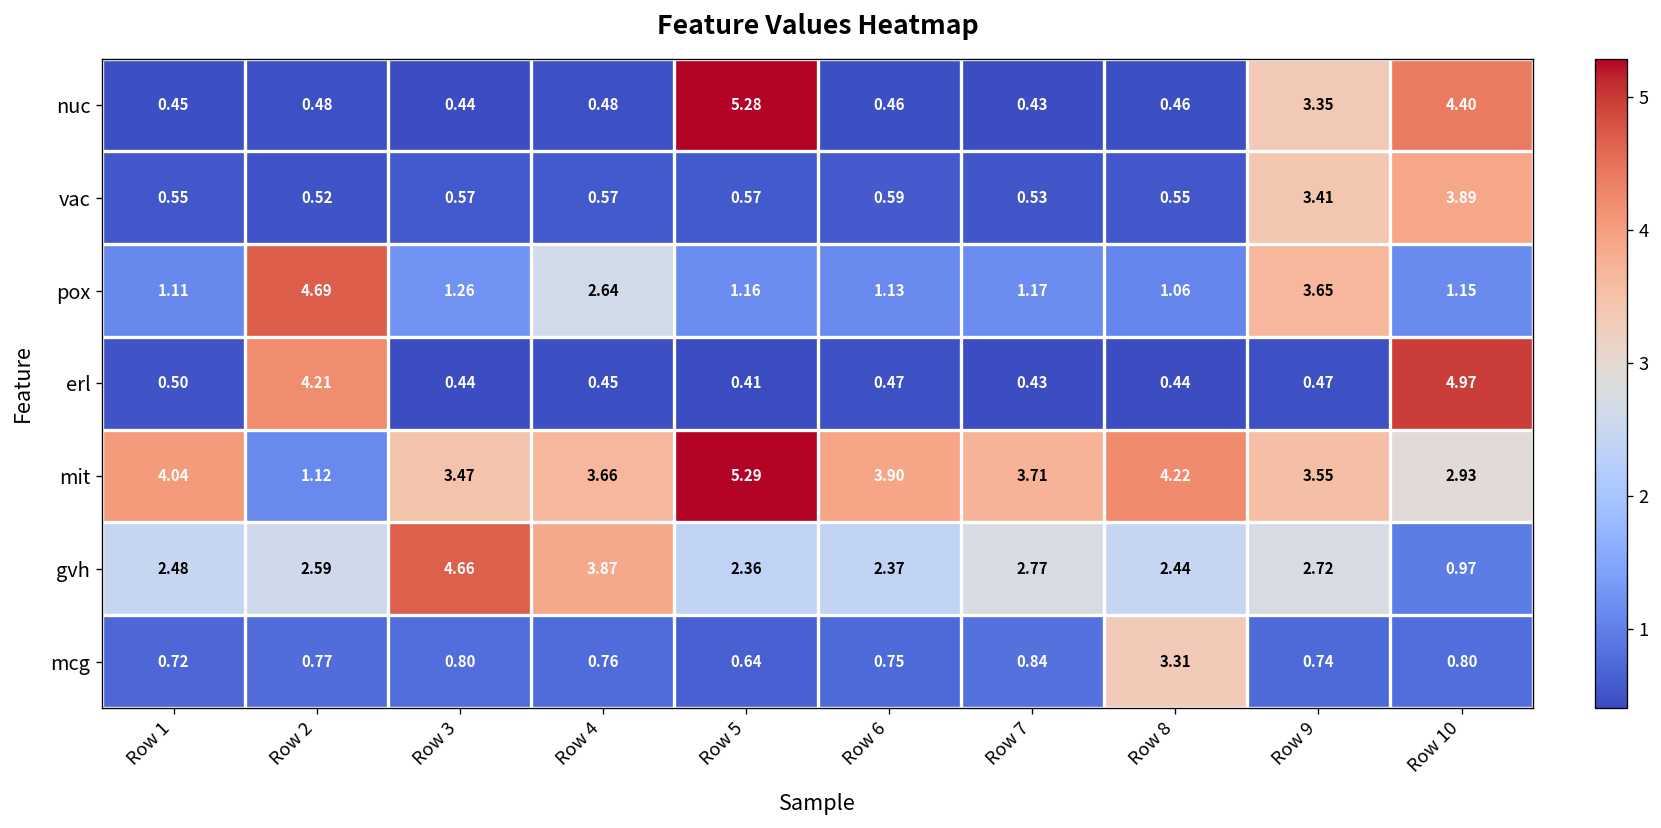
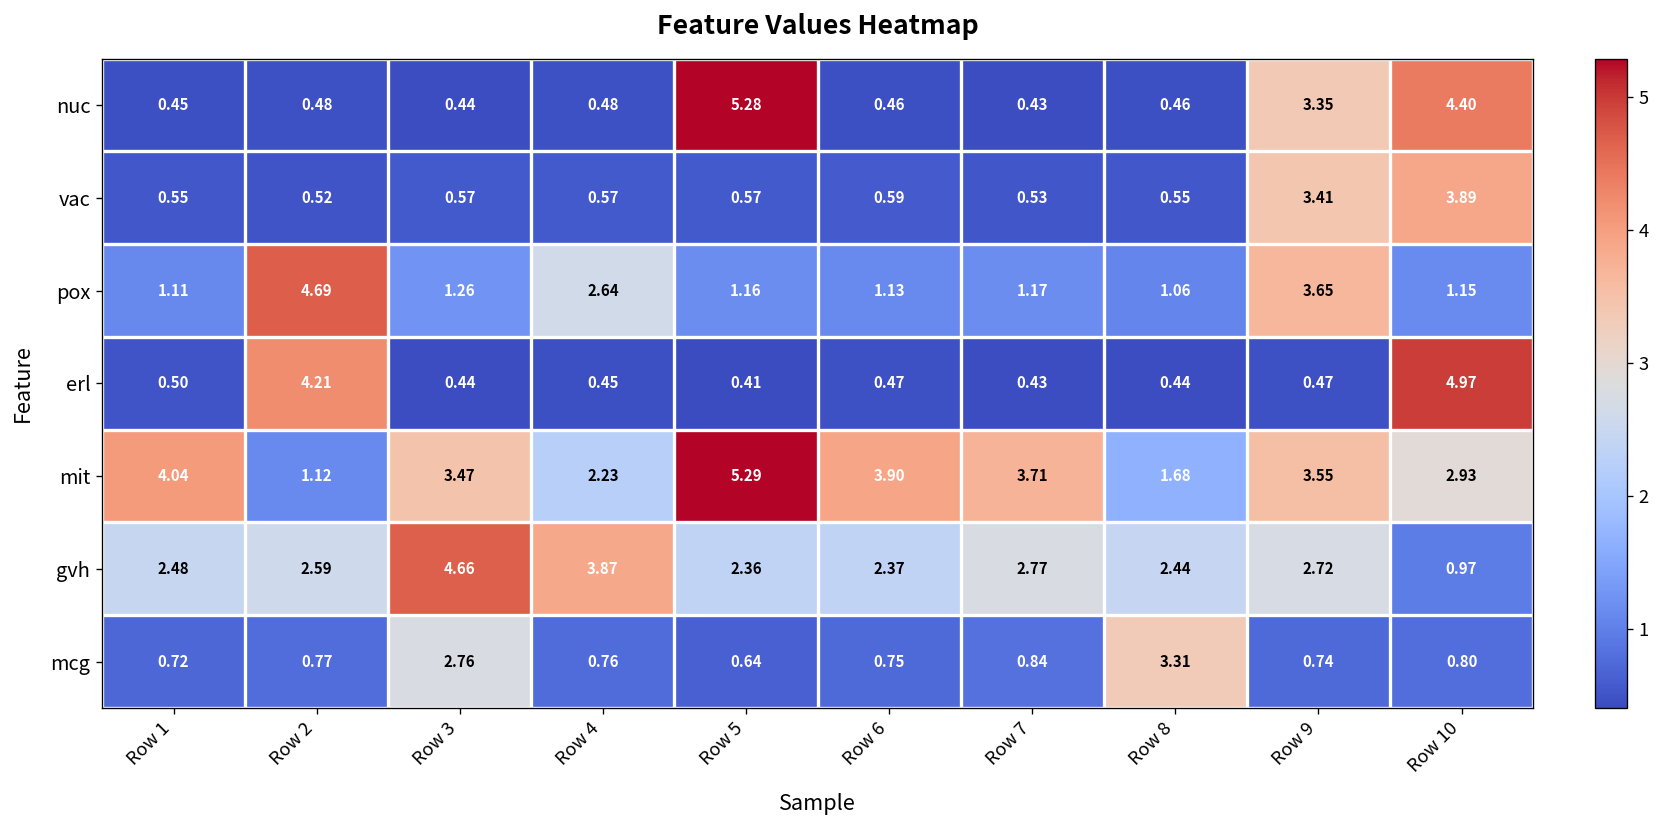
  {
    "nuc": {
      "Row 1": 0.45,
      "Row 2": 0.48,
      "Row 3": 0.44,
      "Row 4": 0.48,
      "Row 5": 5.28,
      "Row 6": 0.46,
      "Row 7": 0.43,
      "Row 8": 0.46,
      "Row 9": 3.35,
      "Row 10": 4.40
    },
    "vac": {
      "Row 1": 0.55,
      "Row 2": 0.52,
      "Row 3": 0.57,
      "Row 4": 0.57,
      "Row 5": 0.57,
      "Row 6": 0.59,
      "Row 7": 0.53,
      "Row 8": 0.55,
      "Row 9": 3.41,
      "Row 10": 3.89
    },
    "pox": {
      "Row 1": 1.11,
      "Row 2": 4.69,
      "Row 3": 1.26,
      "Row 4": 2.64,
      "Row 5": 1.16,
      "Row 6": 1.13,
      "Row 7": 1.17,
      "Row 8": 1.06,
      "Row 9": 3.65,
      "Row 10": 1.15
    },
    "erl": {
      "Row 1": 0.50,
      "Row 2": 4.21,
      "Row 3": 0.44,
      "Row 4": 0.45,
      "Row 5": 0.41,
      "Row 6": 0.47,
      "Row 7": 0.43,
      "Row 8": 0.44,
      "Row 9": 0.47,
      "Row 10": 4.97
    },
    "mit": {
      "Row 1": 4.04,
      "Row 2": 1.12,
      "Row 3": 3.47,
-     "Row 4": 3.66,
+     "Row 4": 2.23,
      "Row 5": 5.29,
      "Row 6": 3.90,
      "Row 7": 3.71,
-     "Row 8": 4.22,
+     "Row 8": 1.68,
      "Row 9": 3.55,
      "Row 10": 2.93
    },
    "gvh": {
      "Row 1": 2.48,
      "Row 2": 2.59,
      "Row 3": 4.66,
      "Row 4": 3.87,
      "Row 5": 2.36,
      "Row 6": 2.37,
      "Row 7": 2.77,
      "Row 8": 2.44,
      "Row 9": 2.72,
      "Row 10": 0.97
    },
    "mcg": {
      "Row 1": 0.72,
      "Row 2": 0.77,
-     "Row 3": 0.80,
+     "Row 3": 2.76,
      "Row 4": 0.76,
      "Row 5": 0.64,
      "Row 6": 0.75,
      "Row 7": 0.84,
      "Row 8": 3.31,
      "Row 9": 0.74,
      "Row 10": 0.80
    }
  }
